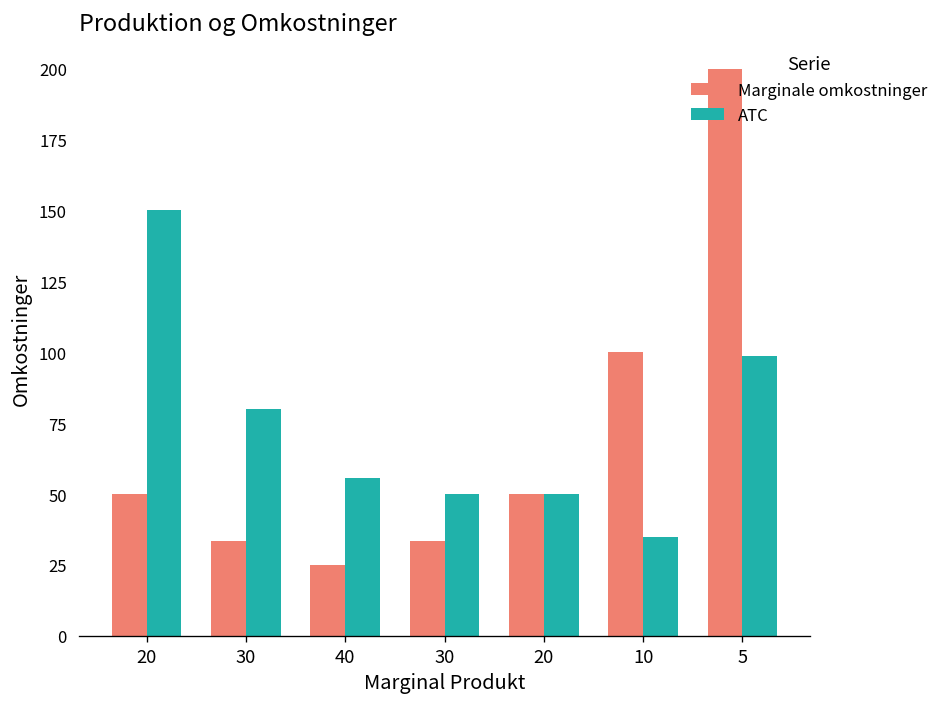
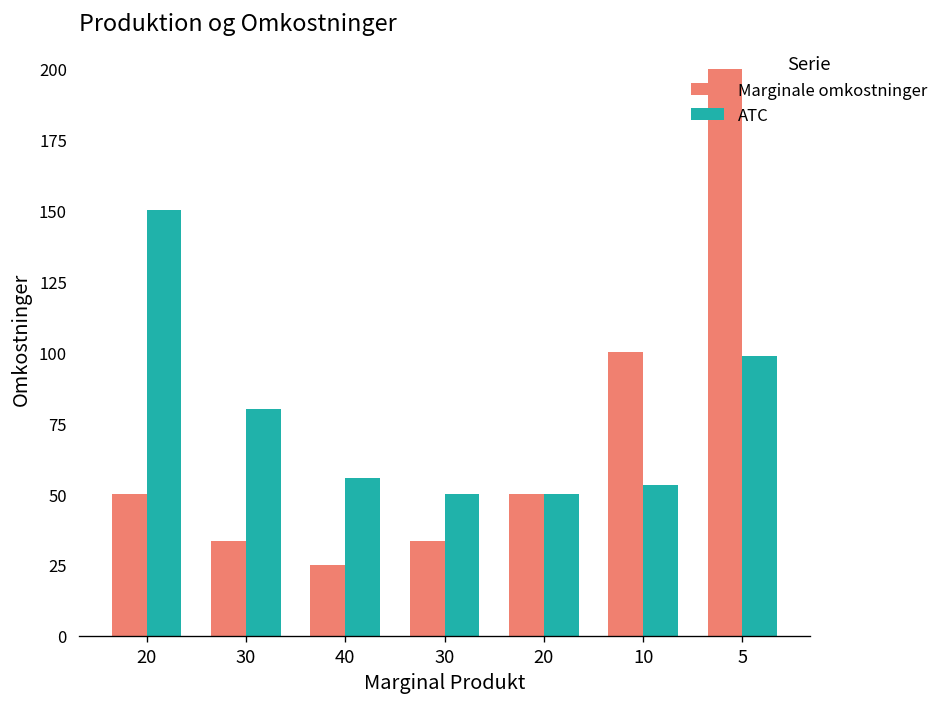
  {
    "Marginale omkostninger": {
      "40": 25,
      "10": 100,
      "5": 200
    },
    "ATC": {
      "40": 56,
-     "10": 35,
+     "10": 53,
      "5": 99
    }
  }
